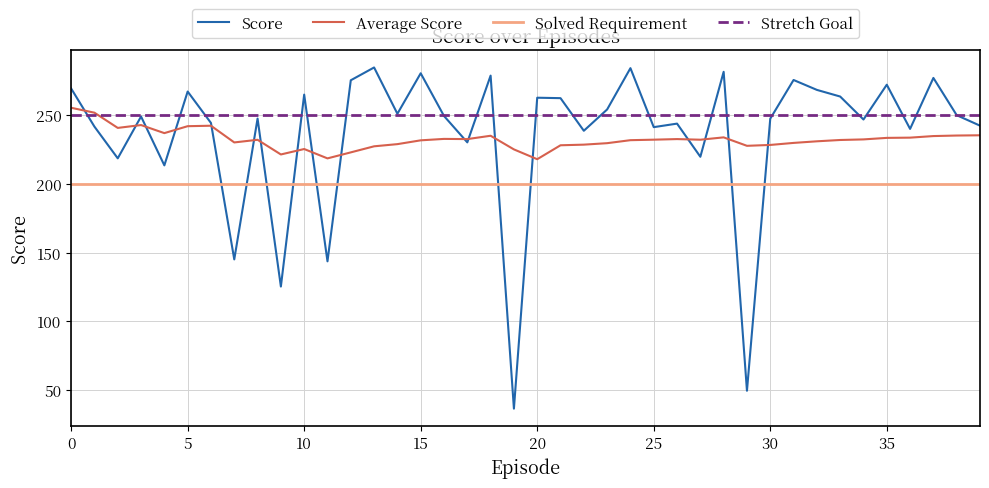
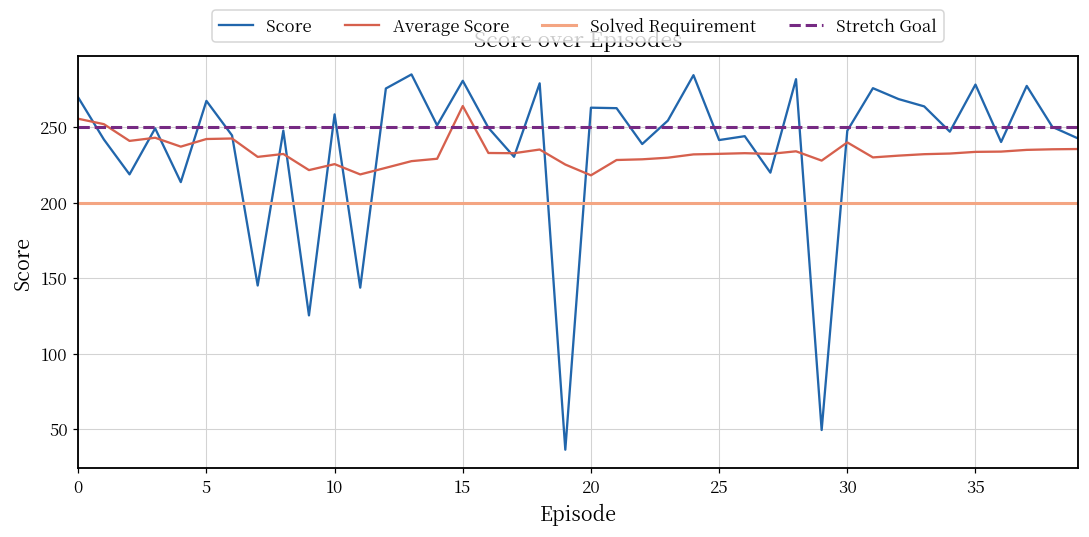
  {
    "Score": {
      "0": 270,
      "5": 267,
-     "10": 265,
+     "10": 258,
      "15": 281,
      "20": 263,
      "25": 241,
      "30": 248,
-     "35": 272
+     "35": 278
    },
    "Average Score": {
      "0": 256,
      "5": 242,
      "10": 225,
-     "15": 232,
+     "15": 264,
      "20": 218,
      "25": 232,
-     "30": 228,
+     "30": 240,
      "35": 234
    },
    "Solved Requirement": {
      "0": 200,
      "5": 200,
      "10": 200,
      "15": 200,
      "20": 200,
      "25": 200,
      "30": 200,
      "35": 200
    },
    "Stretch Goal": {
      "0": 250,
      "5": 250,
      "10": 250,
      "15": 250,
      "20": 250,
      "25": 250,
      "30": 250,
      "35": 250
    }
  }
